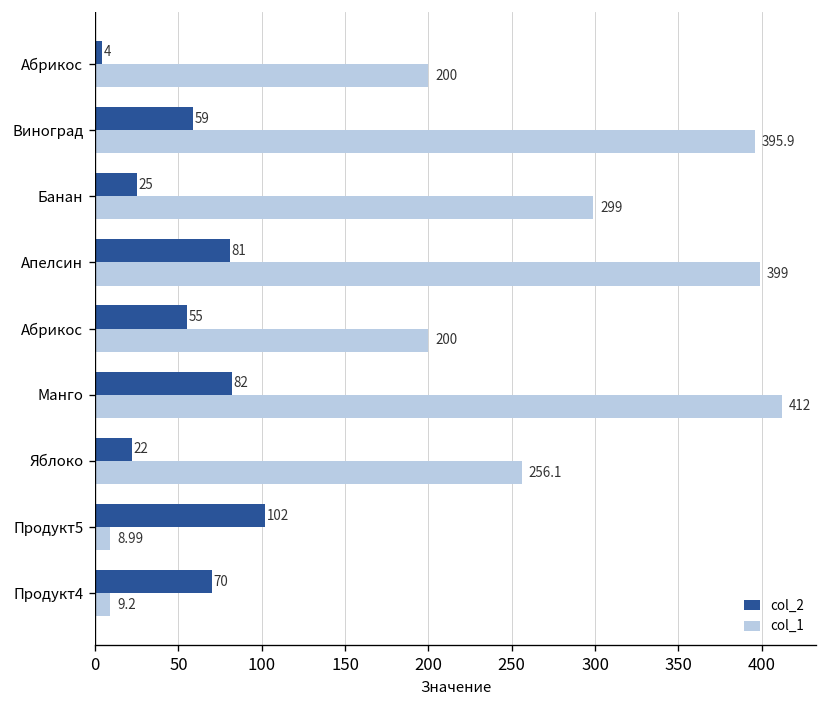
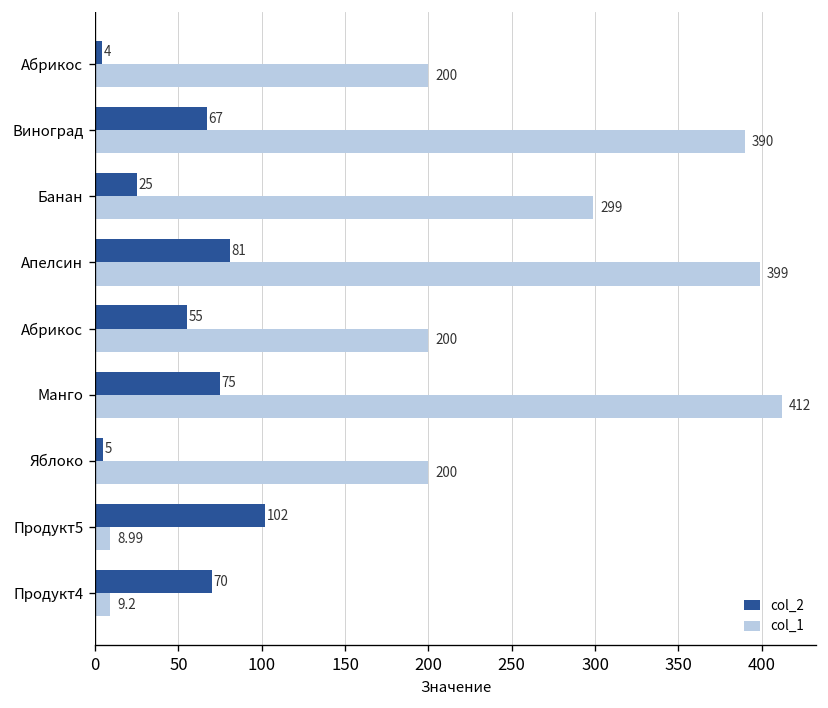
  {
    "col_2": {
-     "Виноград": 59,
+     "Виноград": 67,
      "Банан": 25,
      "Апелсин": 81,
-     "Манго": 82,
-     "Яблоко": 22,
+     "Манго": 75,
+     "Яблоко": 5,
      "Продукт5": 102,
      "Продукт4": 70
    },
    "col_1": {
-     "Виноград": 395.9,
+     "Виноград": 390,
      "Банан": 299,
      "Апелсин": 399,
      "Манго": 412,
-     "Яблоко": 256.1,
+     "Яблоко": 200,
      "Продукт5": 8.99,
      "Продукт4": 9.2
    }
  }
